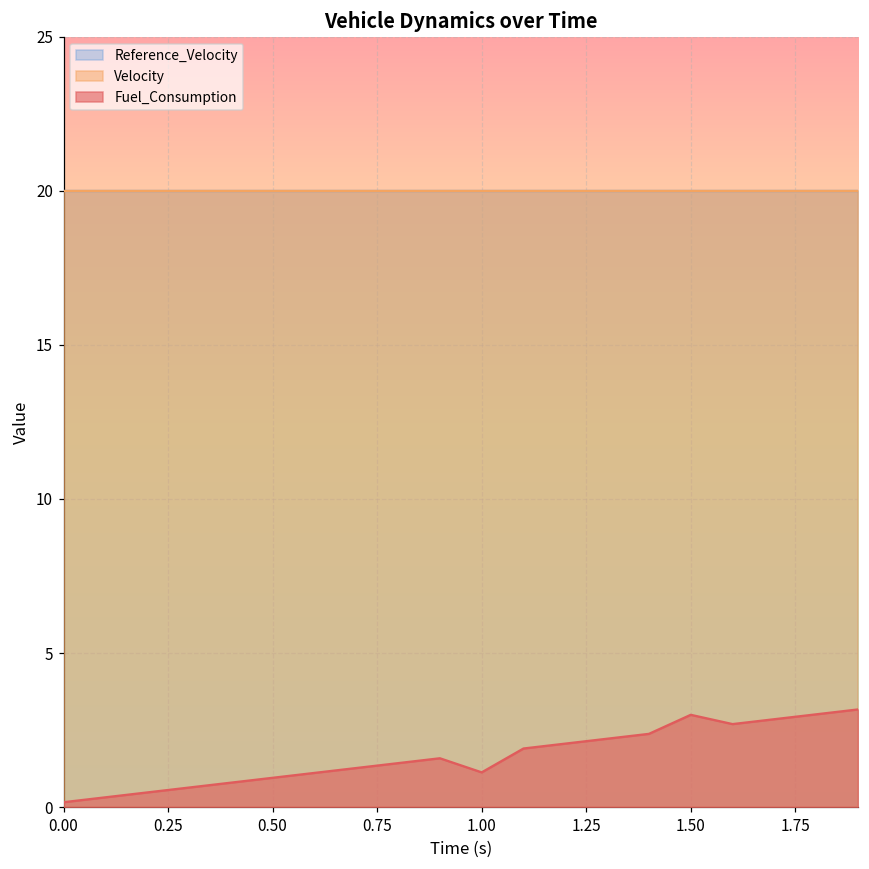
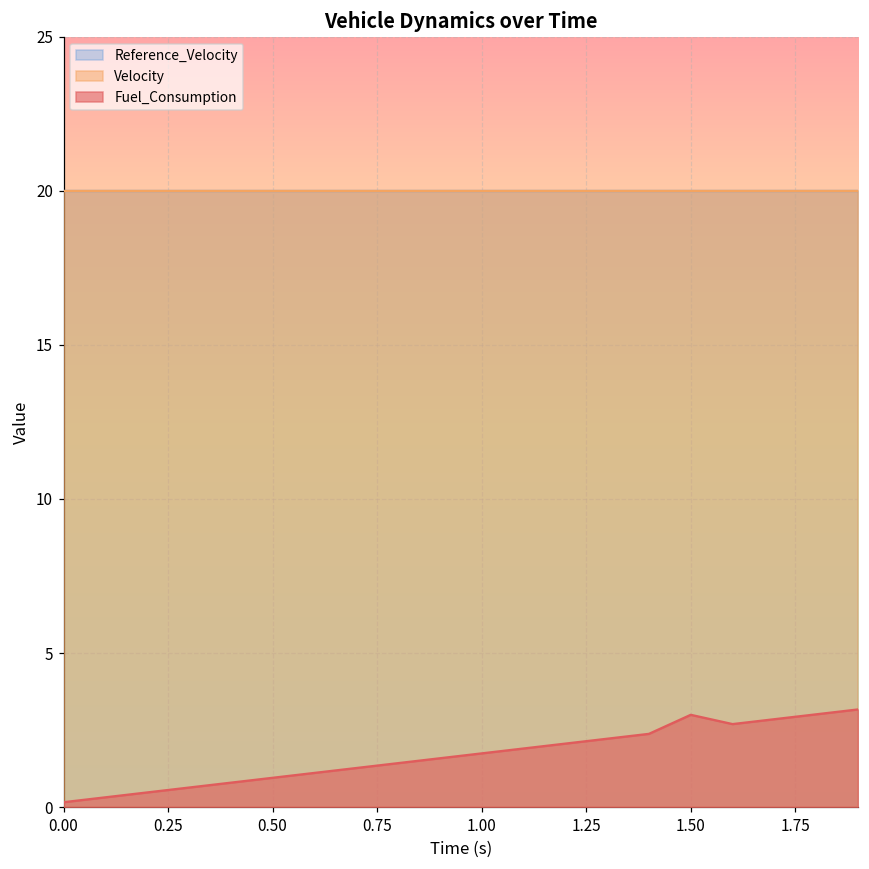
  {
    "Velocity": {
      "0.00": 20.0,
      "0.50": 20.0,
      "1.00": 20.0,
      "1.50": 20.0
    },
    "Fuel_Consumption": {
      "0.00": 0.2,
      "0.50": 1.0,
-     "1.00": 1.1,
+     "1.00": 1.7,
      "1.50": 3.0
    }
  }
